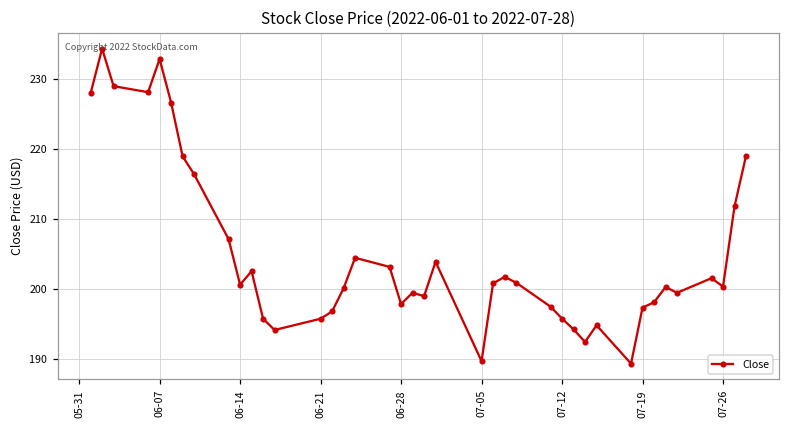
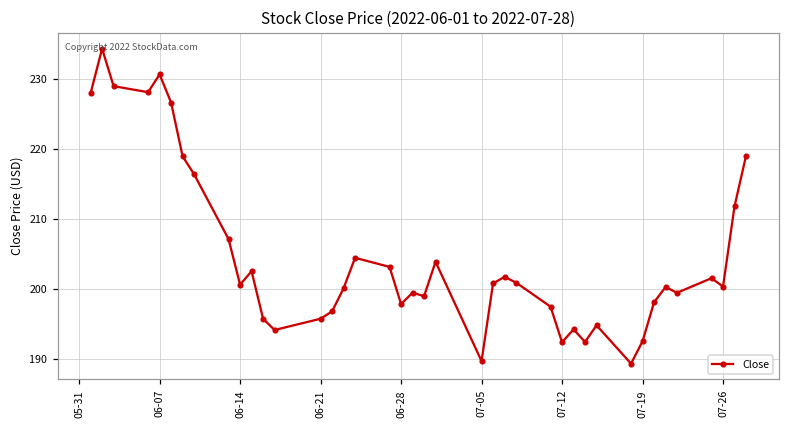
  {
-   "06-07": 233,
+   "06-07": 231,
    "06-14": 201,
    "06-21": 196,
    "06-28": 198,
    "07-05": 190,
-   "07-12": 196,
-   "07-19": 197,
+   "07-12": 192,
+   "07-19": 192,
    "07-26": 200
  }
